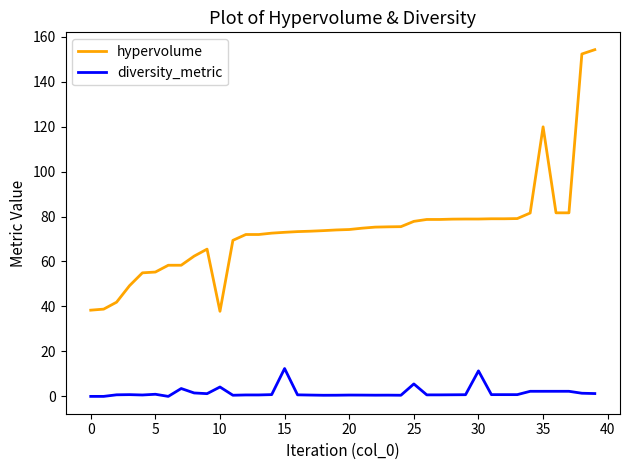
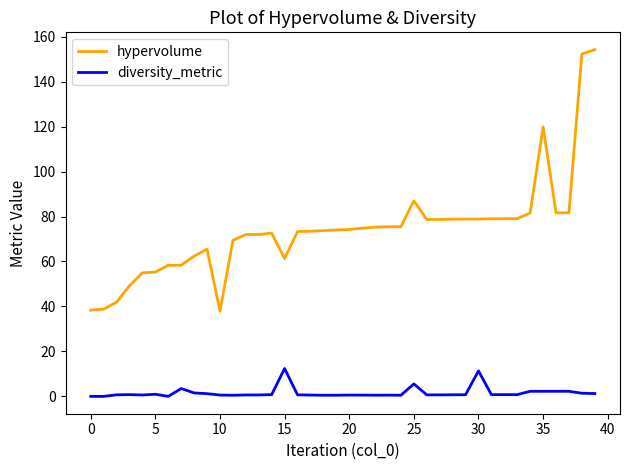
  {
    "hypervolume": {
      "0": 38,
      "5": 55,
      "10": 38,
-     "15": 73,
+     "15": 61,
      "20": 74,
-     "25": 78,
+     "25": 87,
      "30": 79,
      "35": 120
    },
    "diversity_metric": {
      "0": 0,
      "5": 1,
-     "10": 4,
+     "10": 1,
      "15": 12,
      "20": 1,
      "25": 6,
      "30": 11,
      "35": 2
    }
  }
